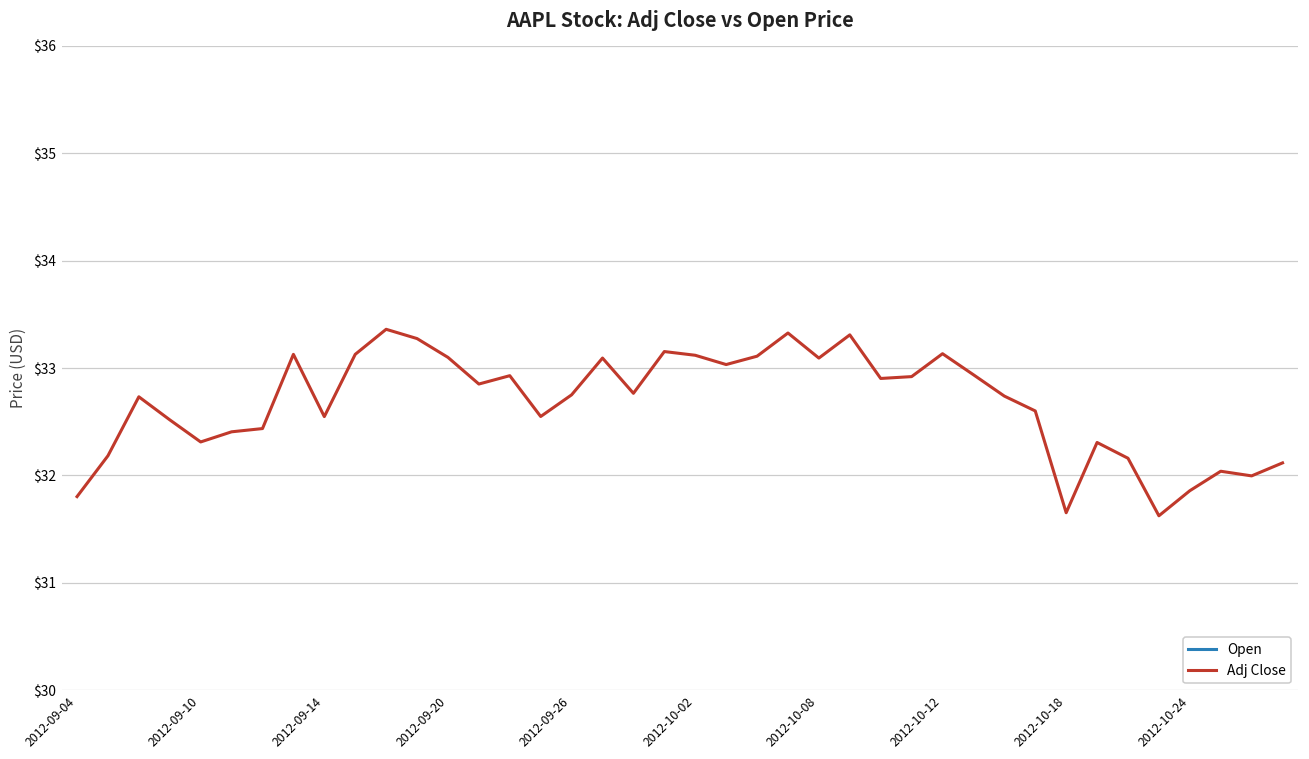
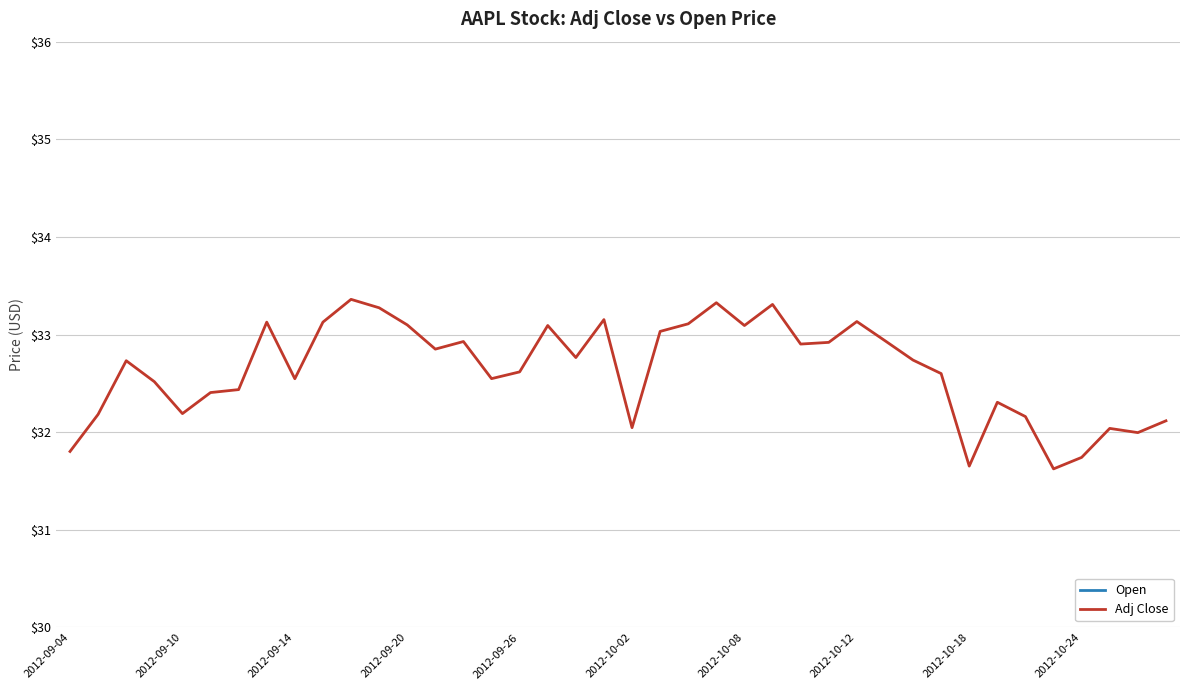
  {
    "Adj Close": {
      "2012-09-04": "$31.8",
-     "2012-09-10": "$32.3",
+     "2012-09-10": "$32.2",
      "2012-09-14": "$32.5",
      "2012-09-20": "$33.1",
-     "2012-09-26": "$32.8",
-     "2012-10-02": "$33.1",
+     "2012-09-26": "$32.6",
+     "2012-10-02": "$32.0",
      "2012-10-08": "$33.1",
      "2012-10-12": "$33.1",
      "2012-10-18": "$31.7",
-     "2012-10-24": "$31.9"
+     "2012-10-24": "$31.7"
    }
  }
